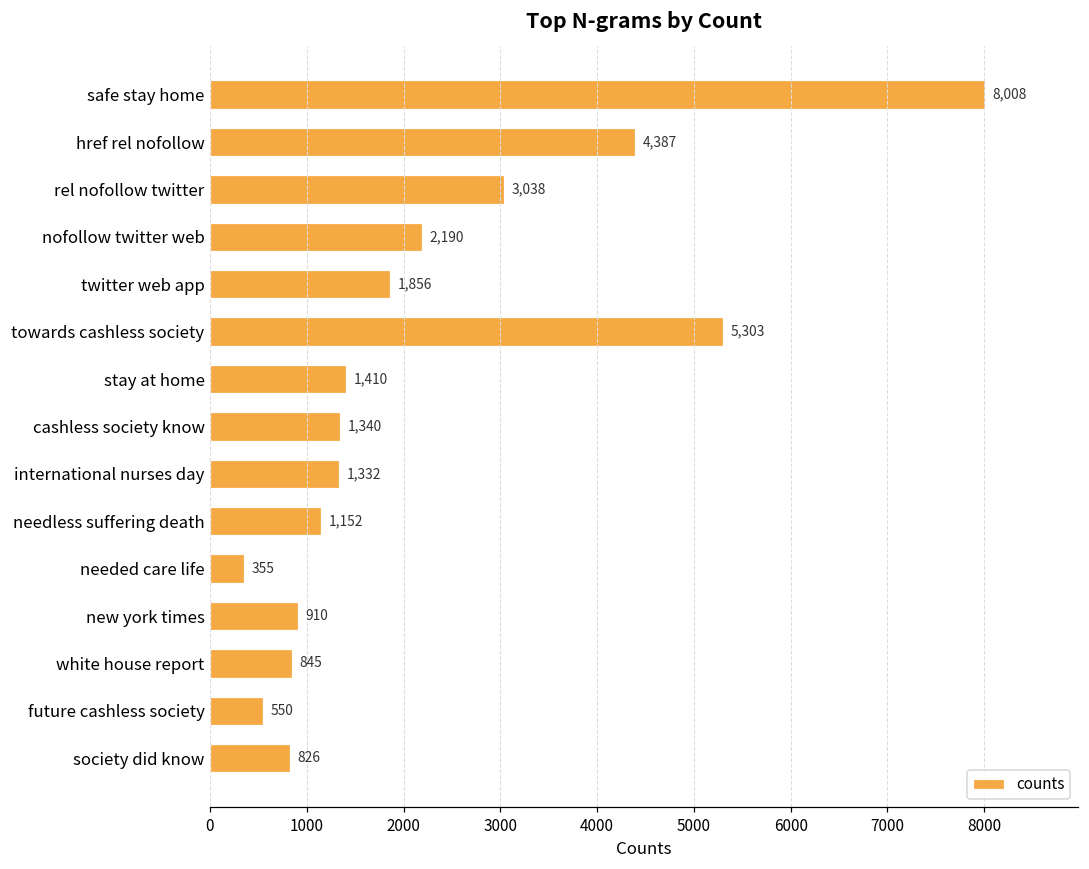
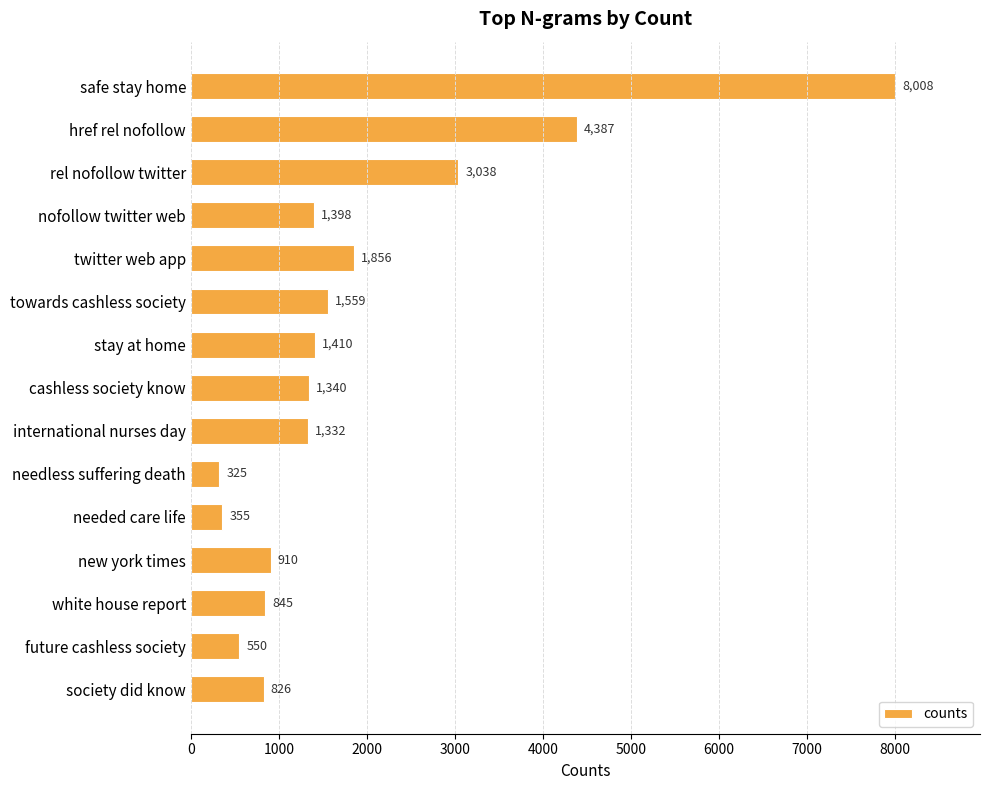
  {
    "safe stay home": "8,008",
    "href rel nofollow": "4,387",
    "rel nofollow twitter": "3,038",
-   "nofollow twitter web": "2,190",
+   "nofollow twitter web": "1,398",
    "twitter web app": "1,856",
-   "towards cashless society": "5,303",
+   "towards cashless society": "1,559",
    "stay at home": "1,410",
    "cashless society know": "1,340",
    "international nurses day": "1,332",
-   "needless suffering death": "1,152",
+   "needless suffering death": "325",
    "needed care life": "355",
    "new york times": "910",
    "white house report": "845",
    "future cashless society": "550",
    "society did know": "826"
  }
